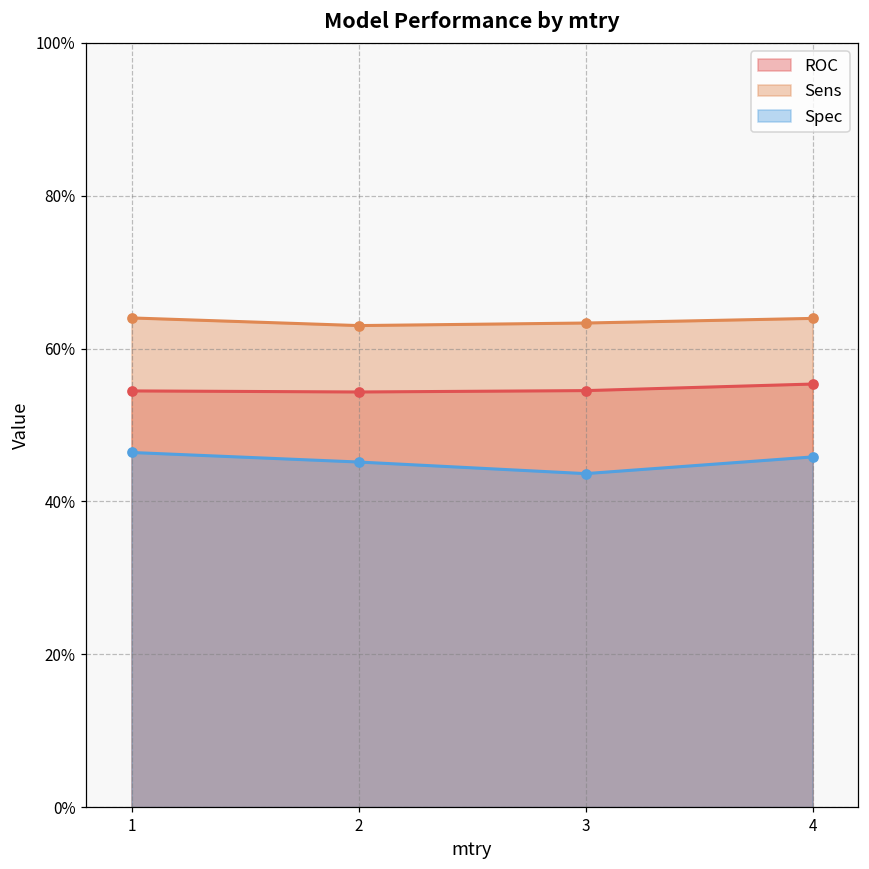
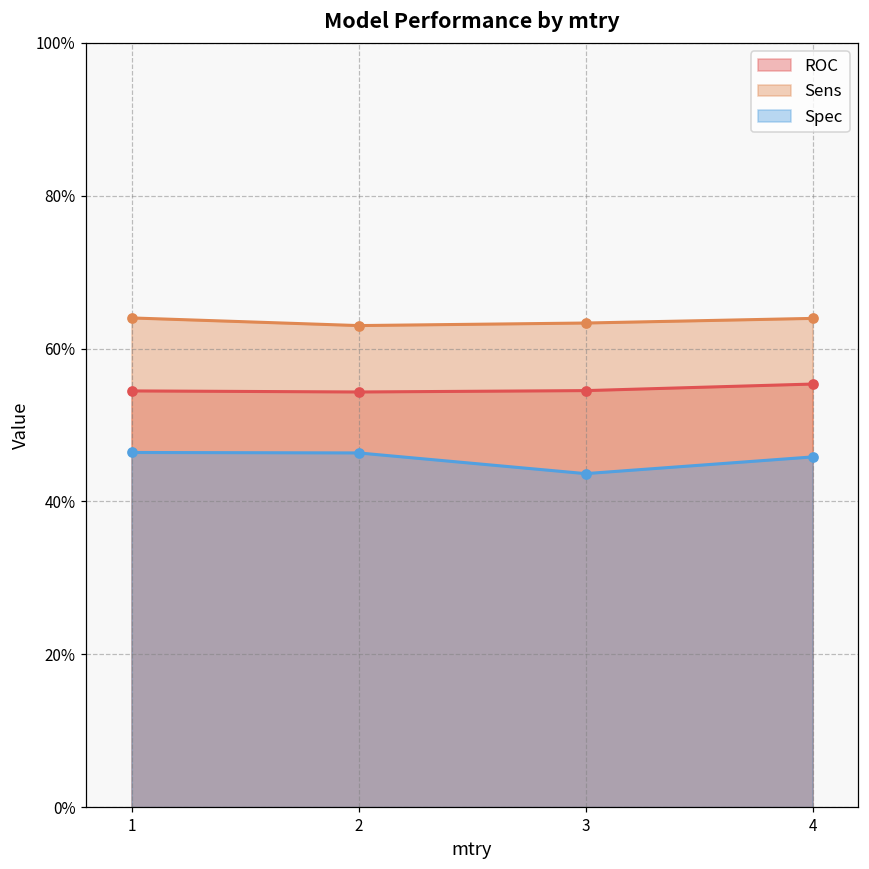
  {
    "Spec": {
      "1": "46%",
-     "2": "45%",
+     "2": "46%",
      "3": "44%",
      "4": "46%"
    }
  }
